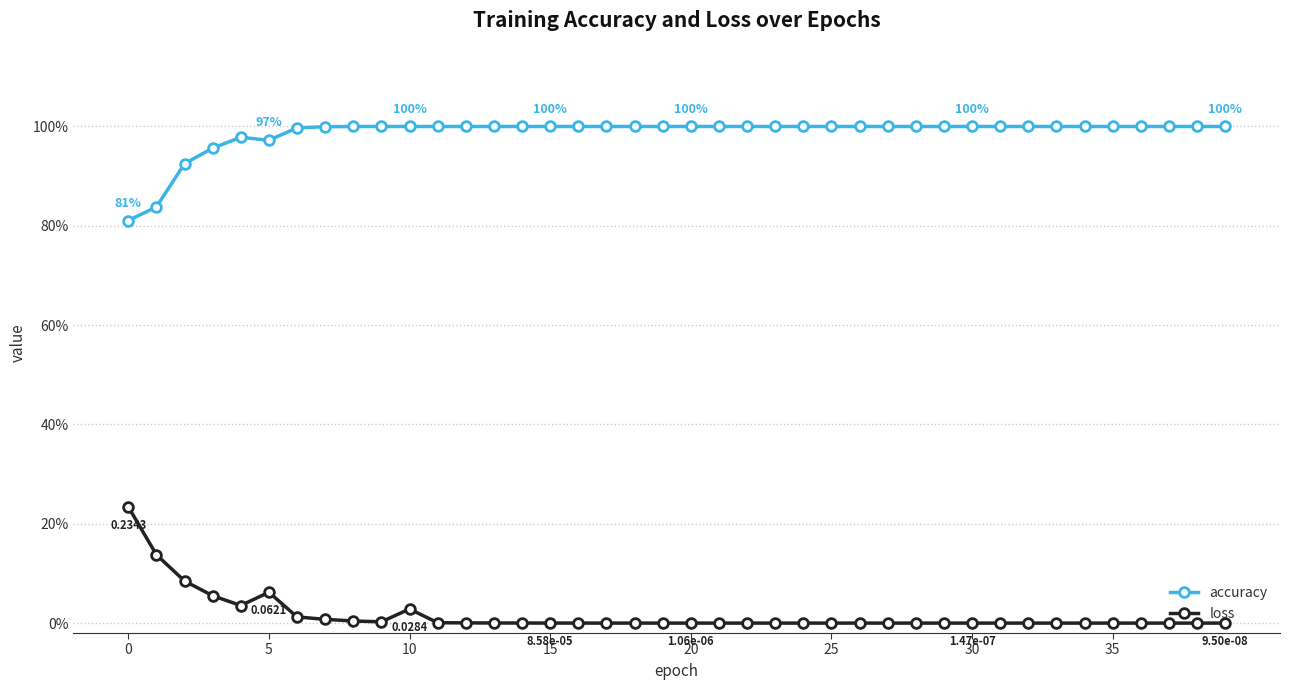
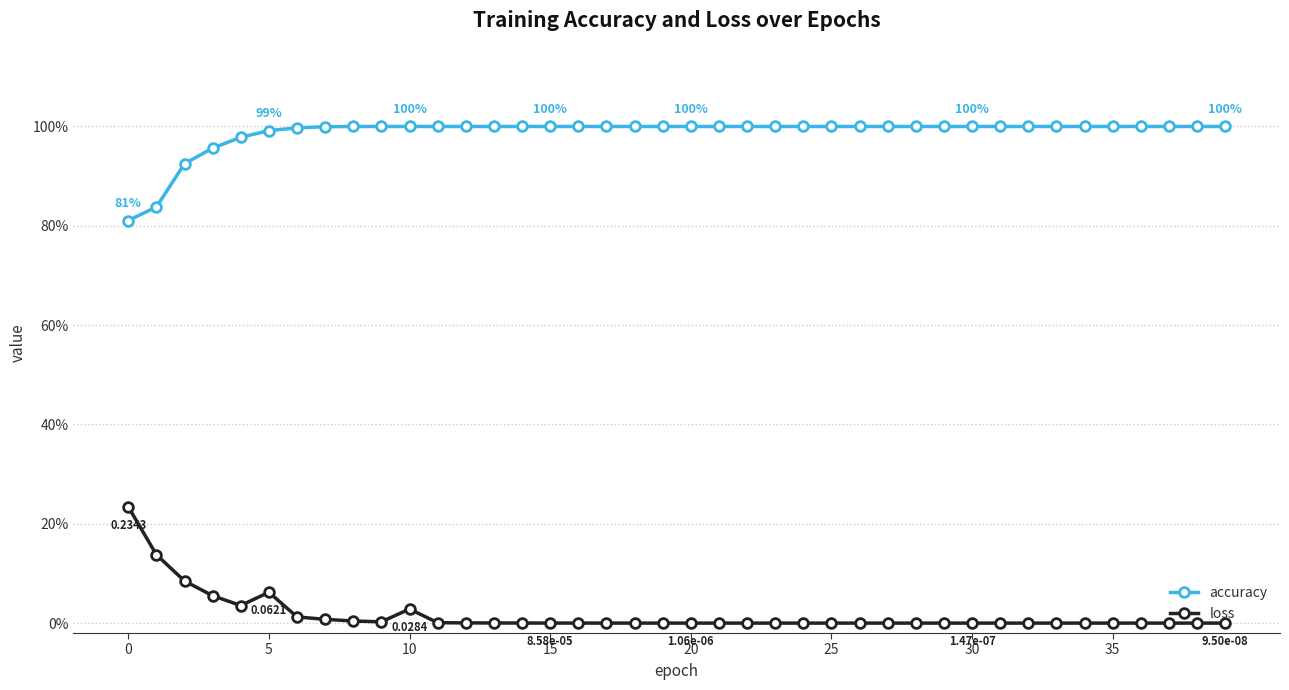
  {
    "accuracy": {
      "0": "81%",
-     "5": "97%",
+     "5": "99%",
      "10": "100%",
      "15": "100%",
      "20": "100%",
      "30": "100%"
    },
    "loss": {
      "0": "0.2343",
      "5": "0.0621",
      "10": "0.0284",
      "15": "8.58e-05",
      "20": "1.06e-06",
      "30": "1.47e-07"
    }
  }
